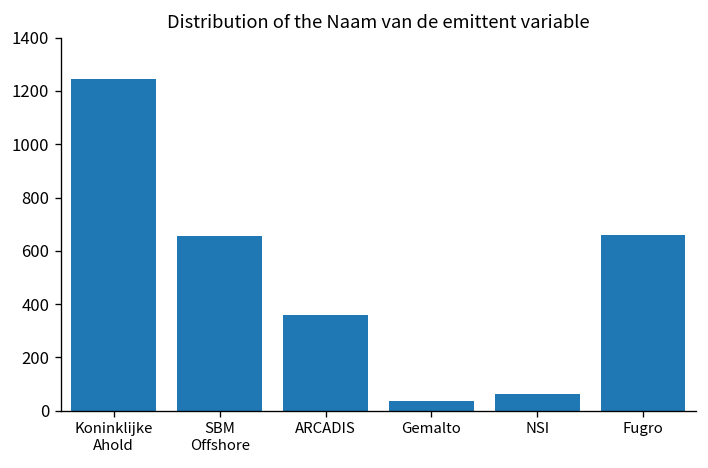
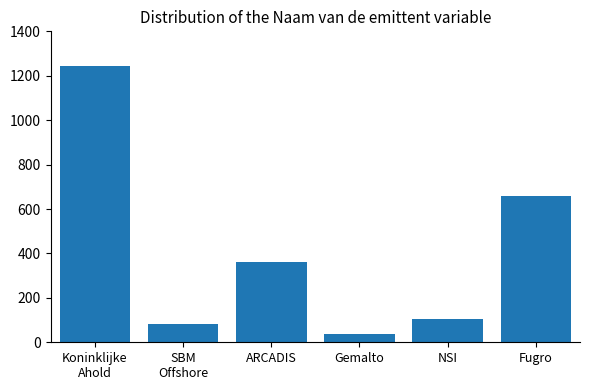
  {
    "Koninklijke Ahold": 1250,
-   "SBM Offshore": 660,
+   "SBM Offshore": 80,
    "ARCADIS": 360,
    "Gemalto": 40,
-   "NSI": 60,
+   "NSI": 110,
    "Fugro": 660
  }
